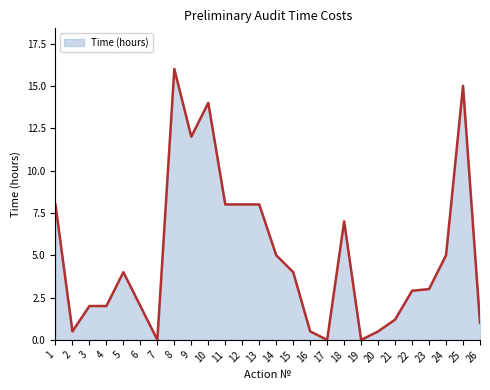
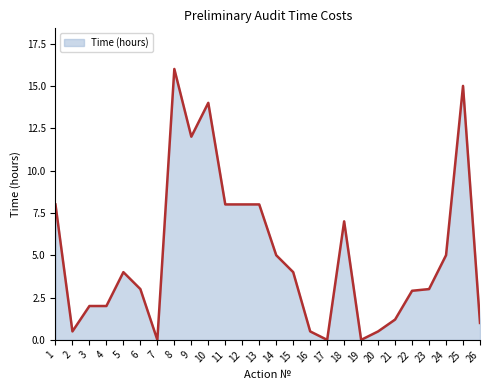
  {
    "1": 8,
    "2": 0.5,
    "3": 2,
    "4": 2,
    "5": 4,
-   "6": 2,
+   "6": 3,
    "7": 0,
    "8": 16,
    "9": 12,
    "10": 14,
    "11": 8,
    "12": 8,
    "13": 8,
    "14": 5,
    "15": 4,
    "16": 0.5,
    "17": 0,
    "18": 7,
    "19": 0,
    "20": 0.5,
    "21": 1.2,
    "22": 3,
    "23": 3,
    "24": 5,
    "25": 15,
    "26": 1
  }
